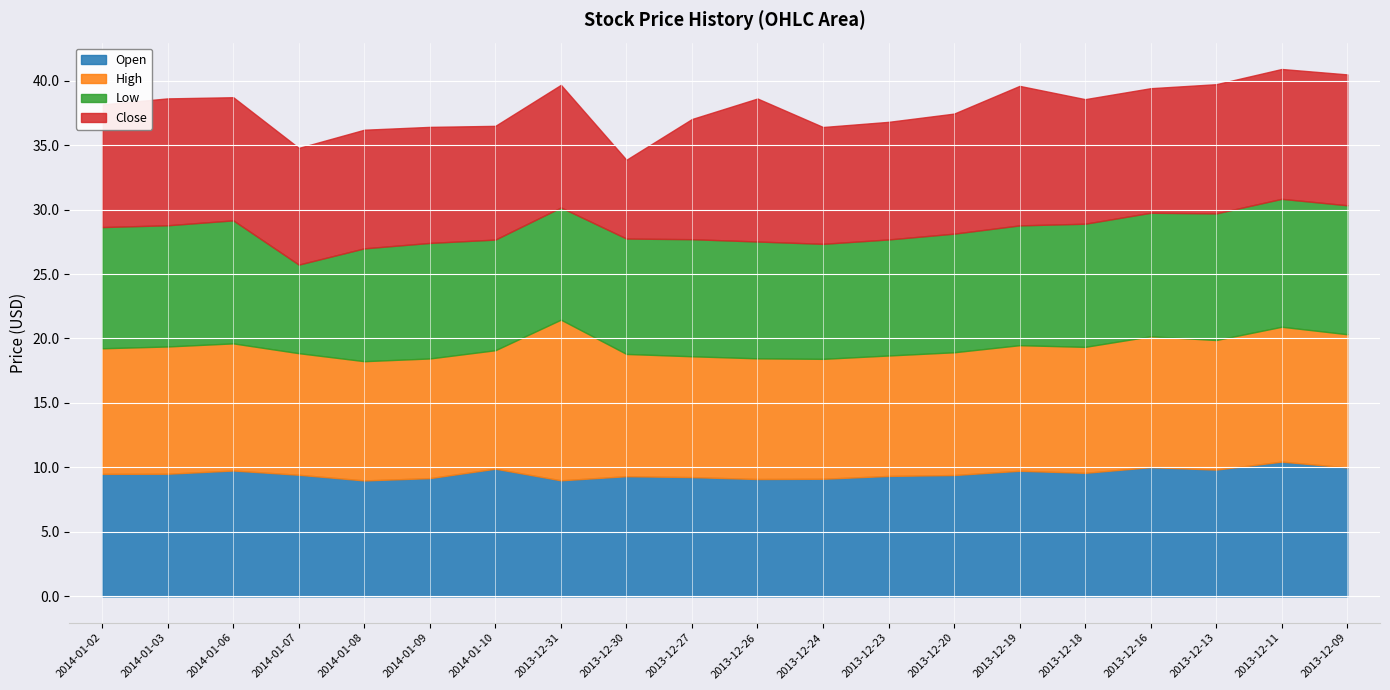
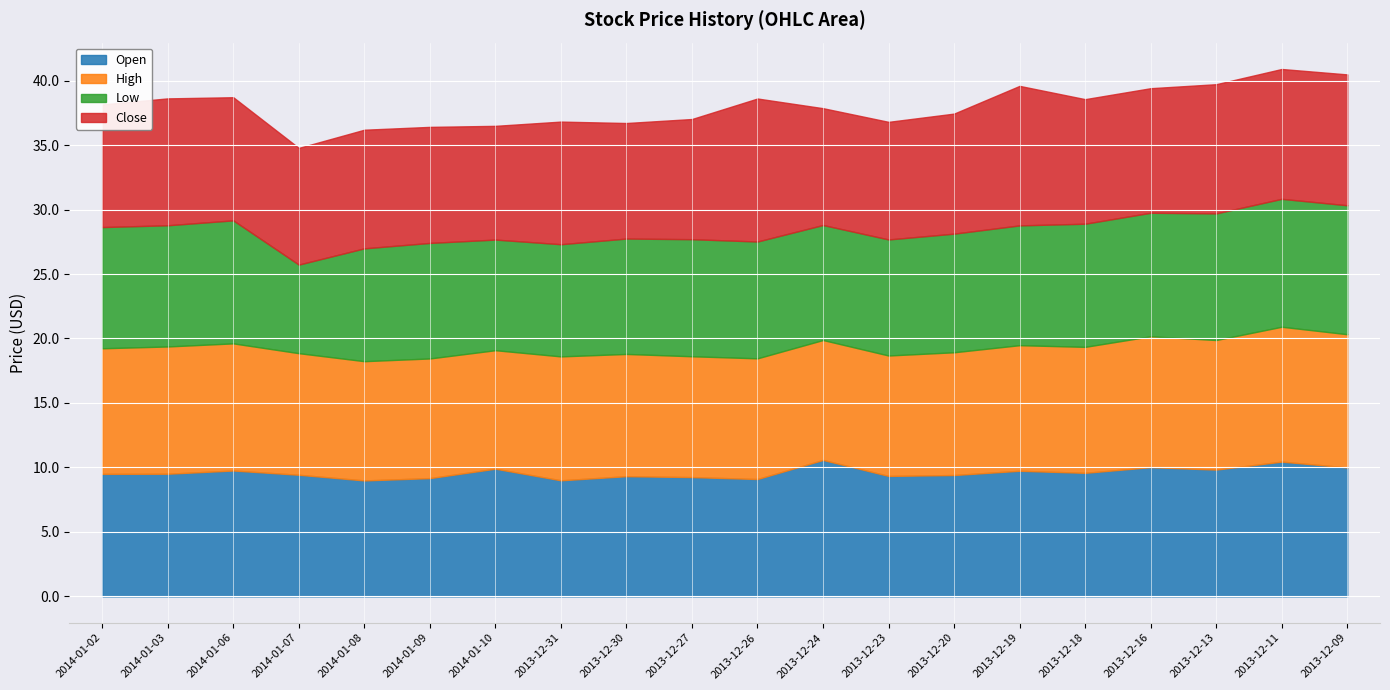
  {
    "Open": {
      "2014-01-02": 9.5,
      "2014-01-03": 9.5,
      "2014-01-06": 9.8,
      "2014-01-07": 9.4,
      "2014-01-08": 9.0,
      "2014-01-09": 9.2,
      "2014-01-10": 9.9,
      "2013-12-31": 9.0,
      "2013-12-30": 9.3,
      "2013-12-27": 9.3,
      "2013-12-26": 9.1,
-     "2013-12-24": 9.1,
+     "2013-12-24": 10.6,
      "2013-12-23": 9.3,
      "2013-12-20": 9.4,
      "2013-12-19": 9.7,
      "2013-12-18": 9.6,
      "2013-12-16": 10.0,
      "2013-12-13": 9.8,
      "2013-12-11": 10.5,
      "2013-12-09": 10.0
    },
    "High": {
      "2014-01-02": 9.7,
      "2014-01-03": 9.9,
      "2014-01-06": 9.9,
      "2014-01-07": 9.4,
      "2014-01-08": 9.3,
      "2014-01-09": 9.3,
      "2014-01-10": 9.2,
-     "2013-12-31": 12.5,
+     "2013-12-31": 9.6,
      "2013-12-30": 9.5,
      "2013-12-27": 9.4,
      "2013-12-26": 9.4,
      "2013-12-24": 9.3,
      "2013-12-23": 9.3,
      "2013-12-20": 9.5,
      "2013-12-19": 9.7,
      "2013-12-18": 9.8,
      "2013-12-16": 10.2,
      "2013-12-13": 10.1,
      "2013-12-11": 10.5,
      "2013-12-09": 10.3
    },
    "Low": {
      "2014-01-02": 9.4,
      "2014-01-03": 9.4,
      "2014-01-06": 9.5,
      "2014-01-07": 6.9,
      "2014-01-08": 8.8,
      "2014-01-09": 9.0,
      "2014-01-10": 8.6,
      "2013-12-31": 8.7,
      "2013-12-30": 9.0,
      "2013-12-27": 9.1,
      "2013-12-26": 9.1,
      "2013-12-24": 8.9,
      "2013-12-23": 9.0,
      "2013-12-20": 9.2,
      "2013-12-19": 9.3,
      "2013-12-18": 9.6,
      "2013-12-16": 9.6,
      "2013-12-13": 9.8,
      "2013-12-11": 9.9,
      "2013-12-09": 10.0
    },
    "Close": {
      "2014-01-03": 9.8,
      "2014-01-06": 9.5,
      "2014-01-07": 9.1,
      "2014-01-08": 9.2,
      "2014-01-09": 9.0,
      "2014-01-10": 8.8,
      "2013-12-31": 9.5,
-     "2013-12-30": 6.1,
+     "2013-12-30": 9.0,
      "2013-12-27": 9.3,
      "2013-12-26": 11.1,
      "2013-12-24": 9.1,
      "2013-12-23": 9.1,
      "2013-12-20": 9.3,
      "2013-12-19": 10.8,
      "2013-12-18": 9.7,
      "2013-12-16": 9.7,
      "2013-12-13": 10.0,
      "2013-12-11": 10.1,
      "2013-12-09": 10.1
    }
  }
